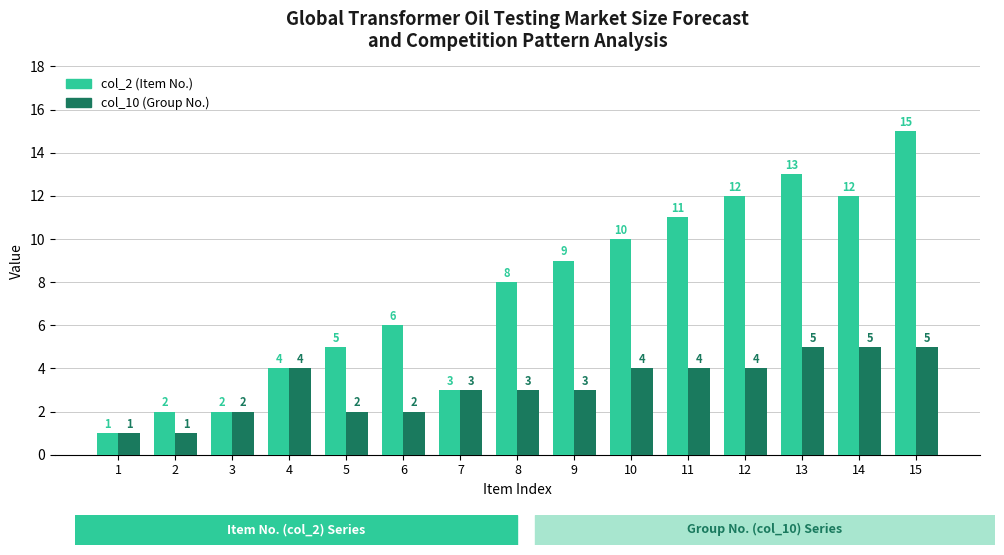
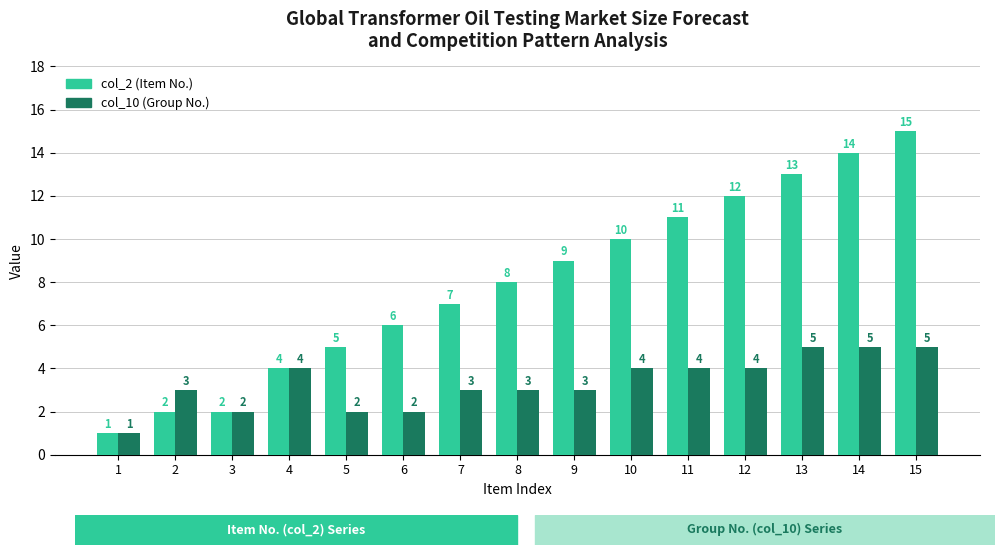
  {
    "col_2 (Item No.)": {
      "1": 1,
      "2": 2,
      "3": 2,
      "4": 4,
      "5": 5,
      "6": 6,
-     "7": 3,
+     "7": 7,
      "8": 8,
      "9": 9,
      "10": 10,
      "11": 11,
      "12": 12,
      "13": 13,
-     "14": 12,
+     "14": 14,
      "15": 15
    },
    "col_10 (Group No.)": {
      "1": 1,
-     "2": 1,
+     "2": 3,
      "3": 2,
      "4": 4,
      "5": 2,
      "6": 2,
      "7": 3,
      "8": 3,
      "9": 3,
      "10": 4,
      "11": 4,
      "12": 4,
      "13": 5,
      "14": 5,
      "15": 5
    }
  }
